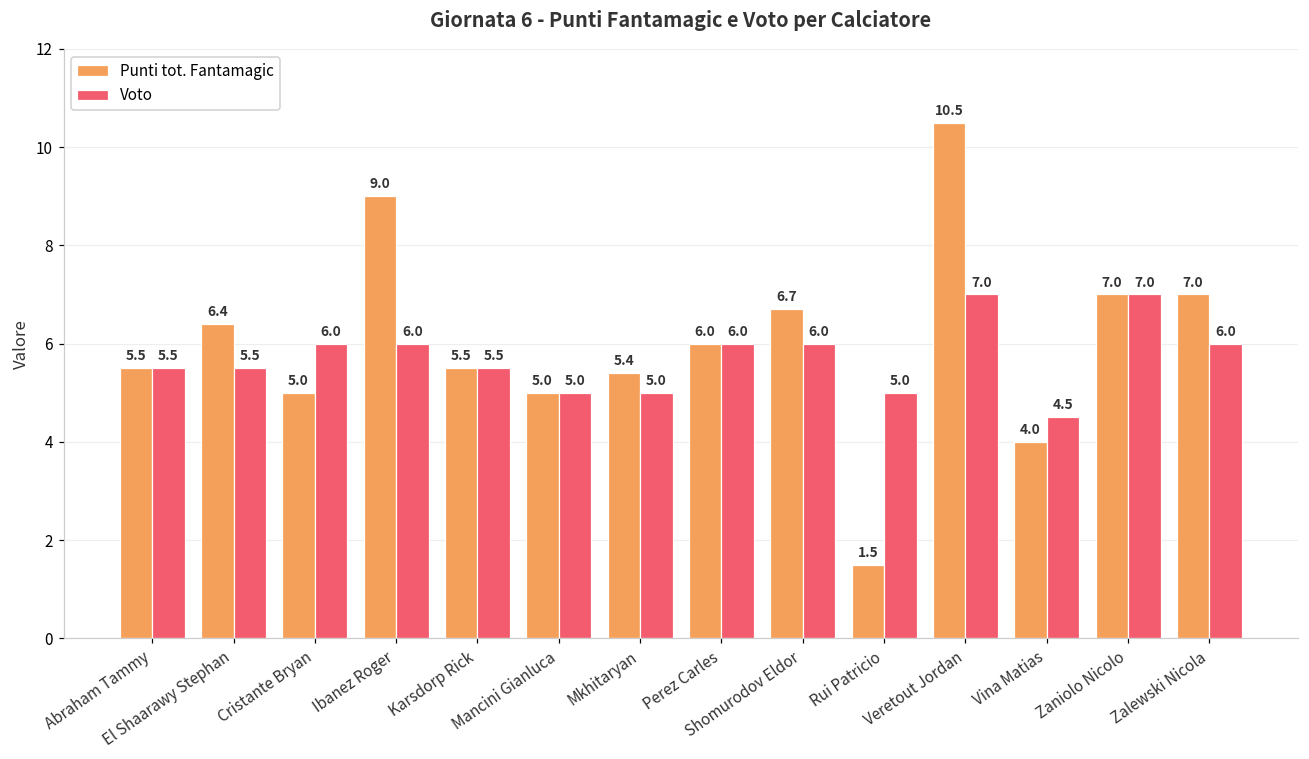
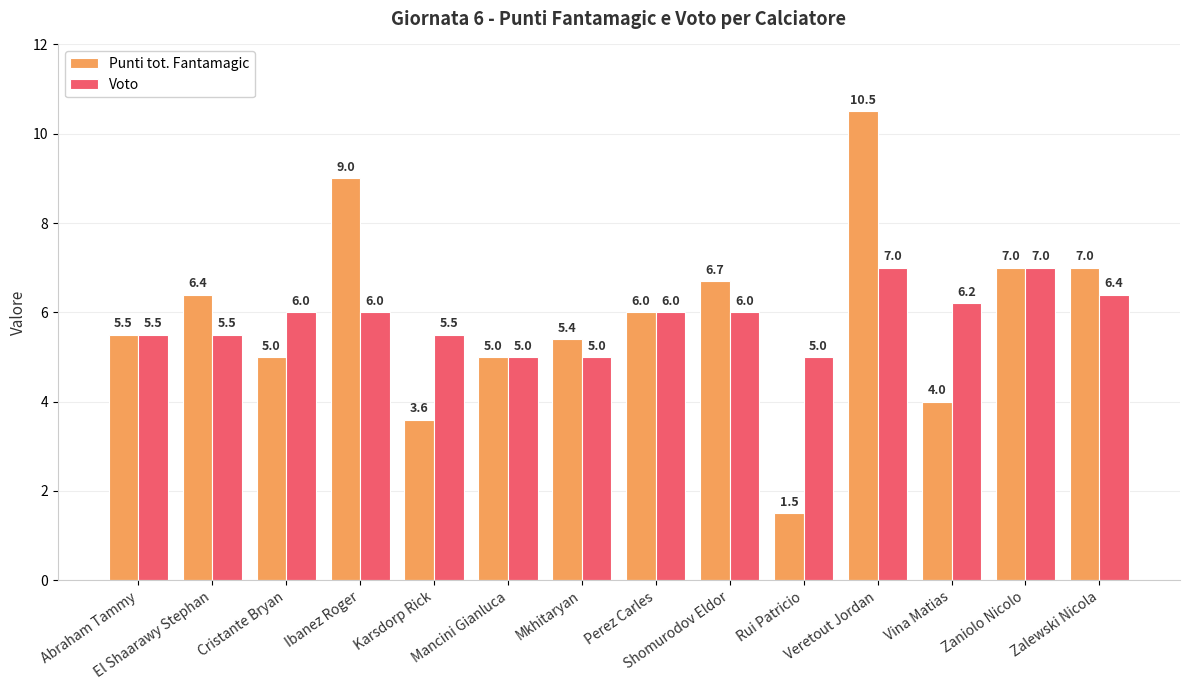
  {
    "Punti tot. Fantamagic": {
      "Abraham Tammy": 5.5,
      "El Shaarawy Stephan": 6.4,
      "Cristante Bryan": 5.0,
      "Ibanez Roger": 9.0,
-     "Karsdorp Rick": 5.5,
+     "Karsdorp Rick": 3.6,
      "Mancini Gianluca": 5.0,
      "Mkhitaryan": 5.4,
      "Perez Carles": 6.0,
      "Shomurodov Eldor": 6.7,
      "Rui Patricio": 1.5,
      "Veretout Jordan": 10.5,
      "Vina Matias": 4.0,
      "Zaniolo Nicolo": 7.0,
      "Zalewski Nicola": 7.0
    },
    "Voto": {
      "Abraham Tammy": 5.5,
      "El Shaarawy Stephan": 5.5,
      "Cristante Bryan": 6.0,
      "Ibanez Roger": 6.0,
      "Karsdorp Rick": 5.5,
      "Mancini Gianluca": 5.0,
      "Mkhitaryan": 5.0,
      "Perez Carles": 6.0,
      "Shomurodov Eldor": 6.0,
      "Rui Patricio": 5.0,
      "Veretout Jordan": 7.0,
-     "Vina Matias": 4.5,
+     "Vina Matias": 6.2,
      "Zaniolo Nicolo": 7.0,
-     "Zalewski Nicola": 6.0
+     "Zalewski Nicola": 6.4
    }
  }
